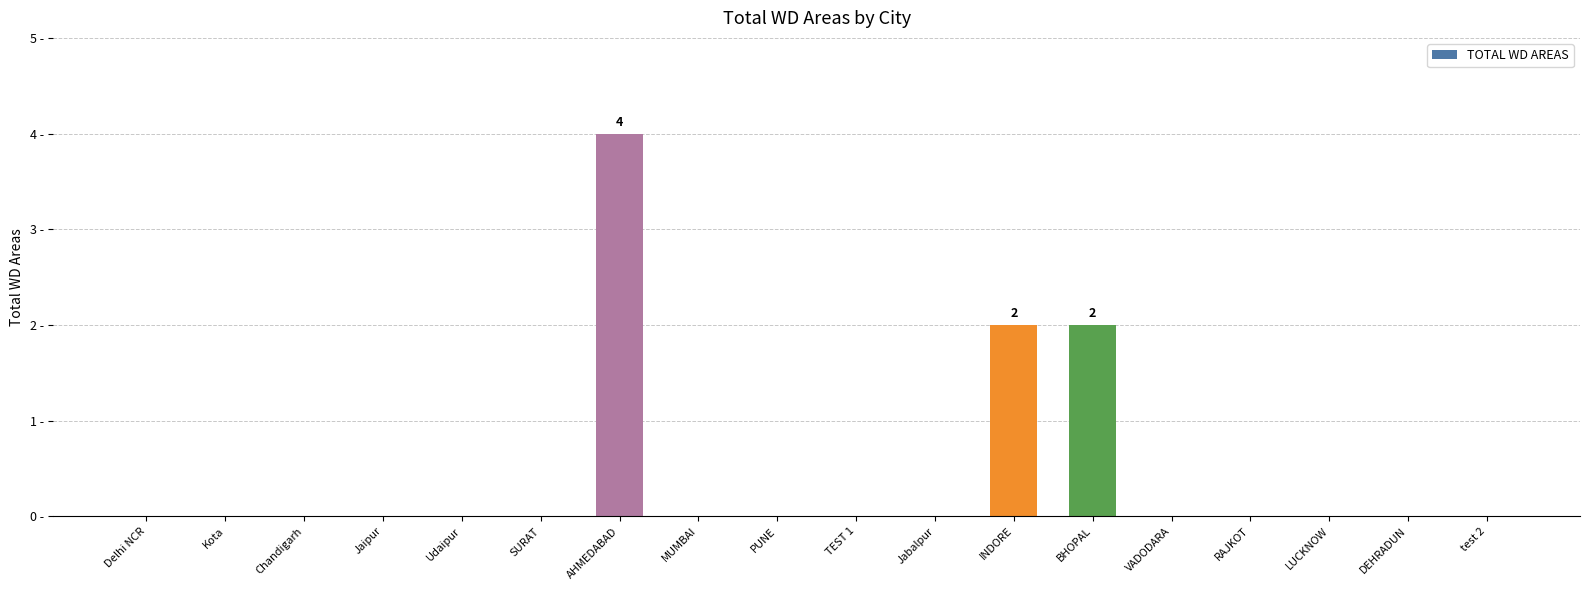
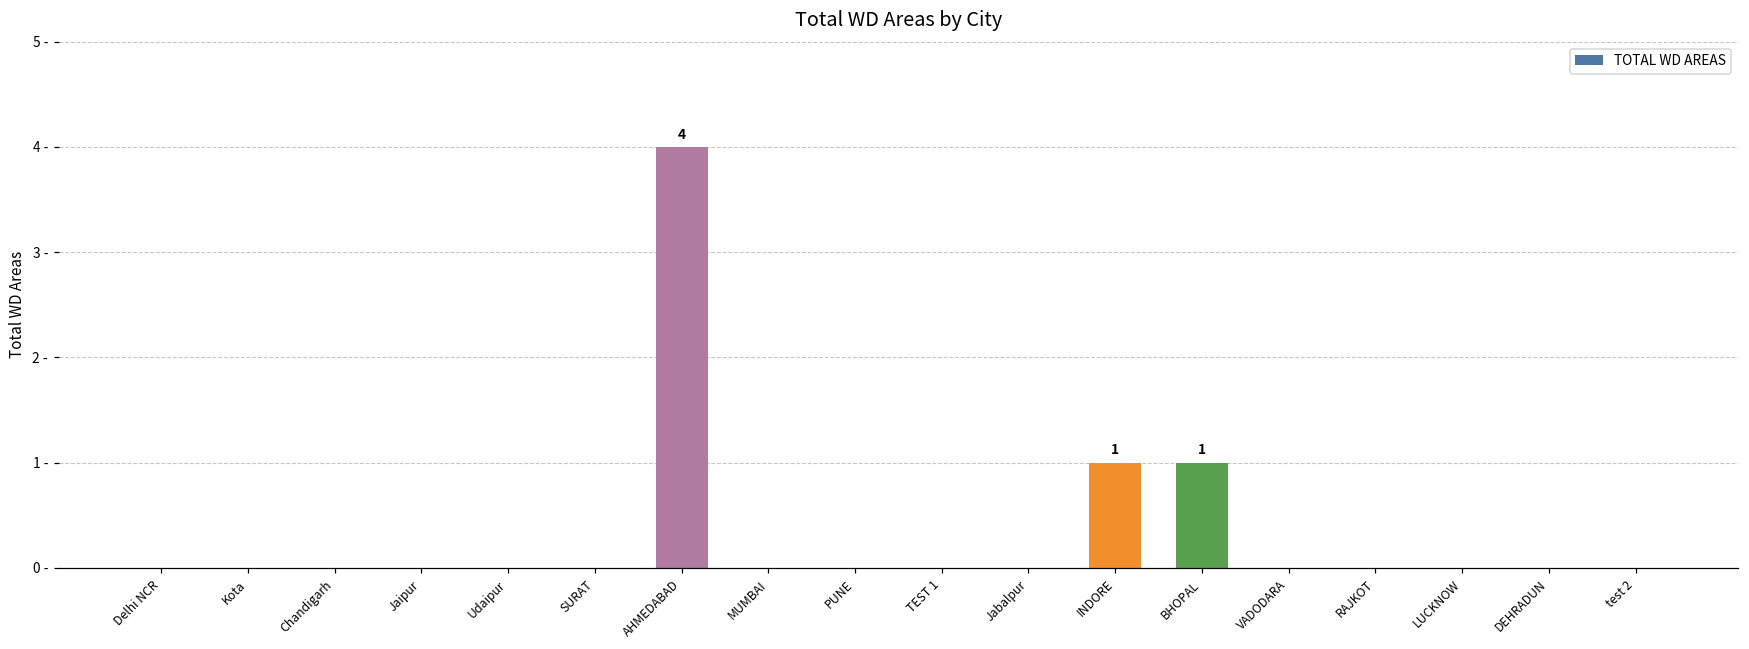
  {
    "AHMEDABAD": 4,
-   "INDORE": 2,
-   "BHOPAL": 2
+   "INDORE": 1,
+   "BHOPAL": 1
  }
